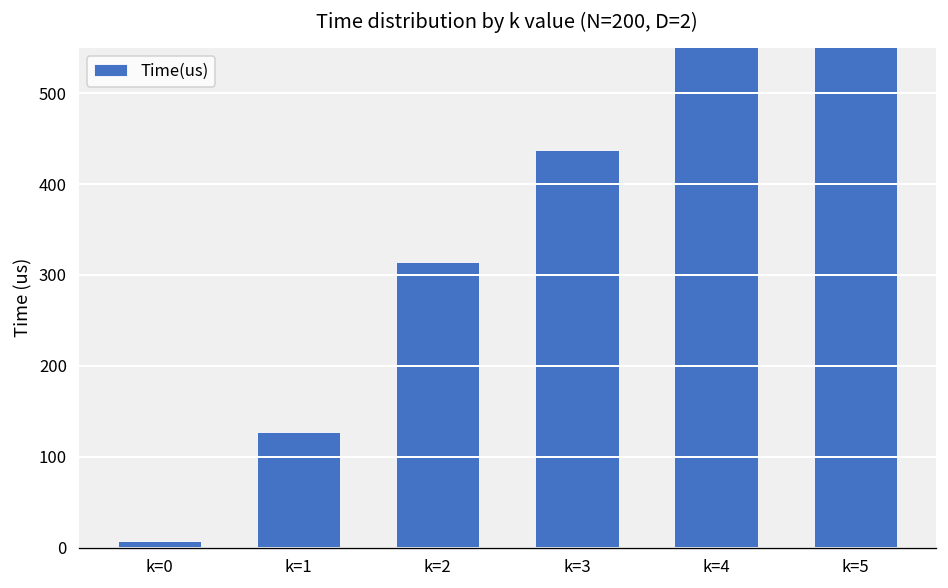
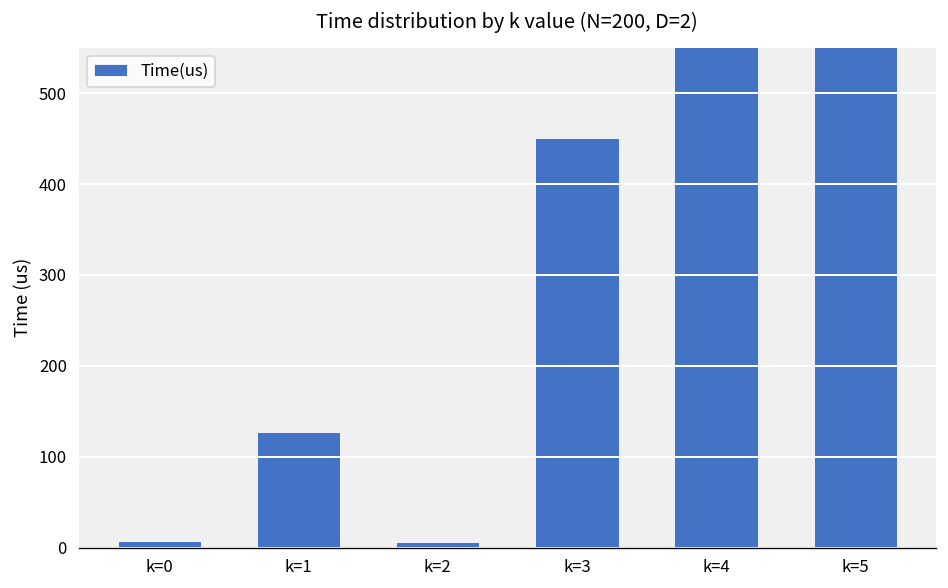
  {
    "k=0": 10,
    "k=1": 130,
-   "k=2": 310,
-   "k=3": 440
+   "k=2": 10,
+   "k=3": 450
  }
